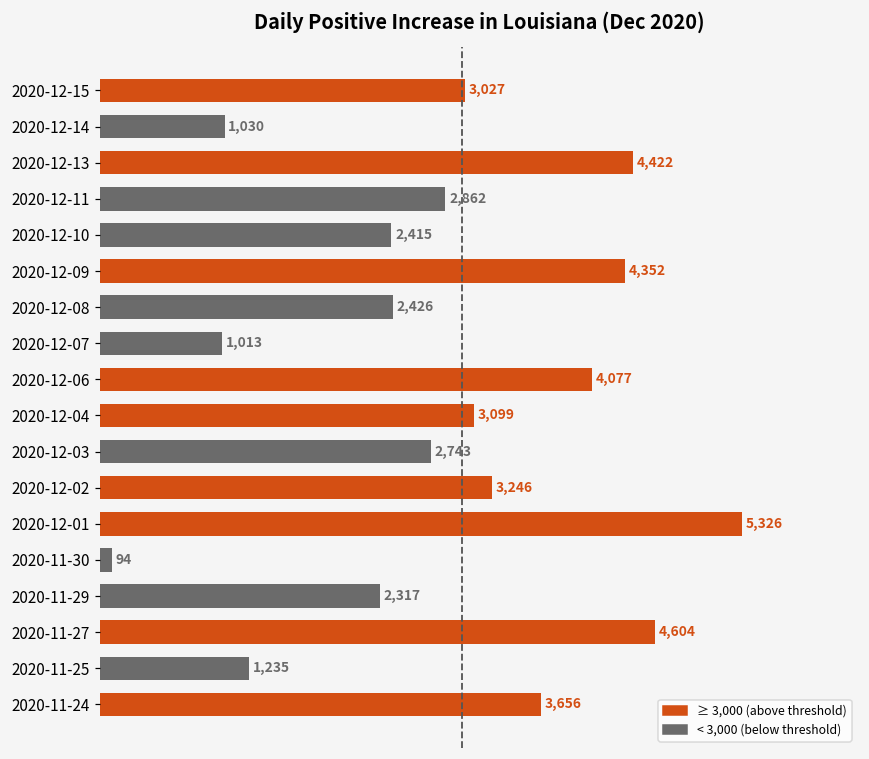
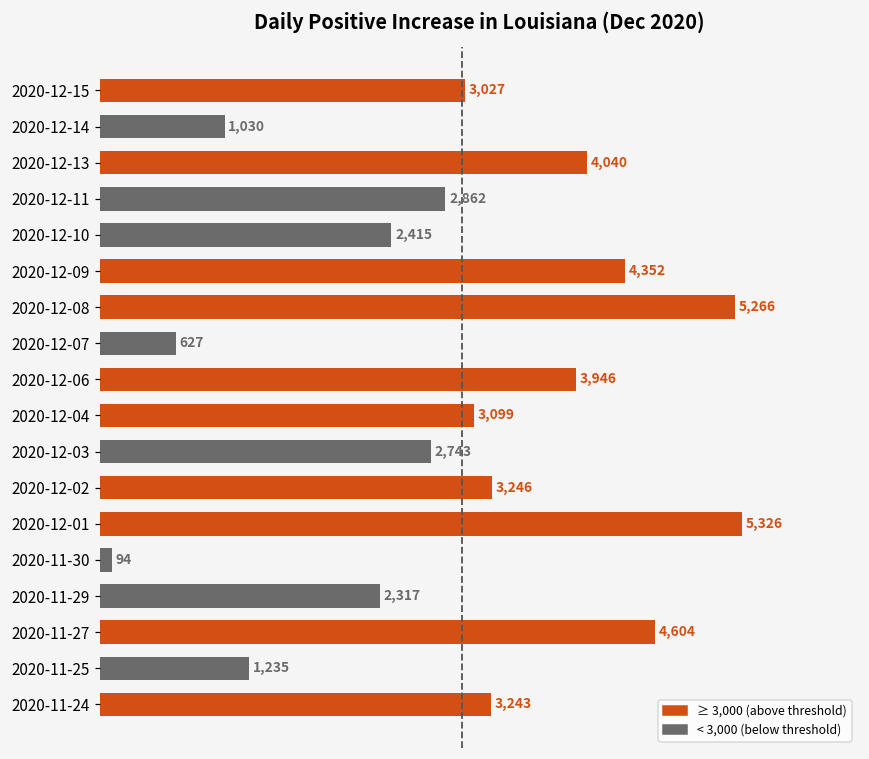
  {
    "2020-12-15": "3,027",
    "2020-12-14": "1,030",
-   "2020-12-13": "4,422",
+   "2020-12-13": "4,040",
    "2020-12-11": "2,862",
    "2020-12-10": "2,415",
    "2020-12-09": "4,352",
-   "2020-12-08": "2,426",
-   "2020-12-07": "1,013",
-   "2020-12-06": "4,077",
+   "2020-12-08": "5,266",
+   "2020-12-07": "627",
+   "2020-12-06": "3,946",
    "2020-12-04": "3,099",
    "2020-12-03": "2,743",
    "2020-12-02": "3,246",
    "2020-12-01": "5,326",
    "2020-11-30": "94",
    "2020-11-29": "2,317",
    "2020-11-27": "4,604",
    "2020-11-25": "1,235",
-   "2020-11-24": "3,656"
+   "2020-11-24": "3,243"
  }
